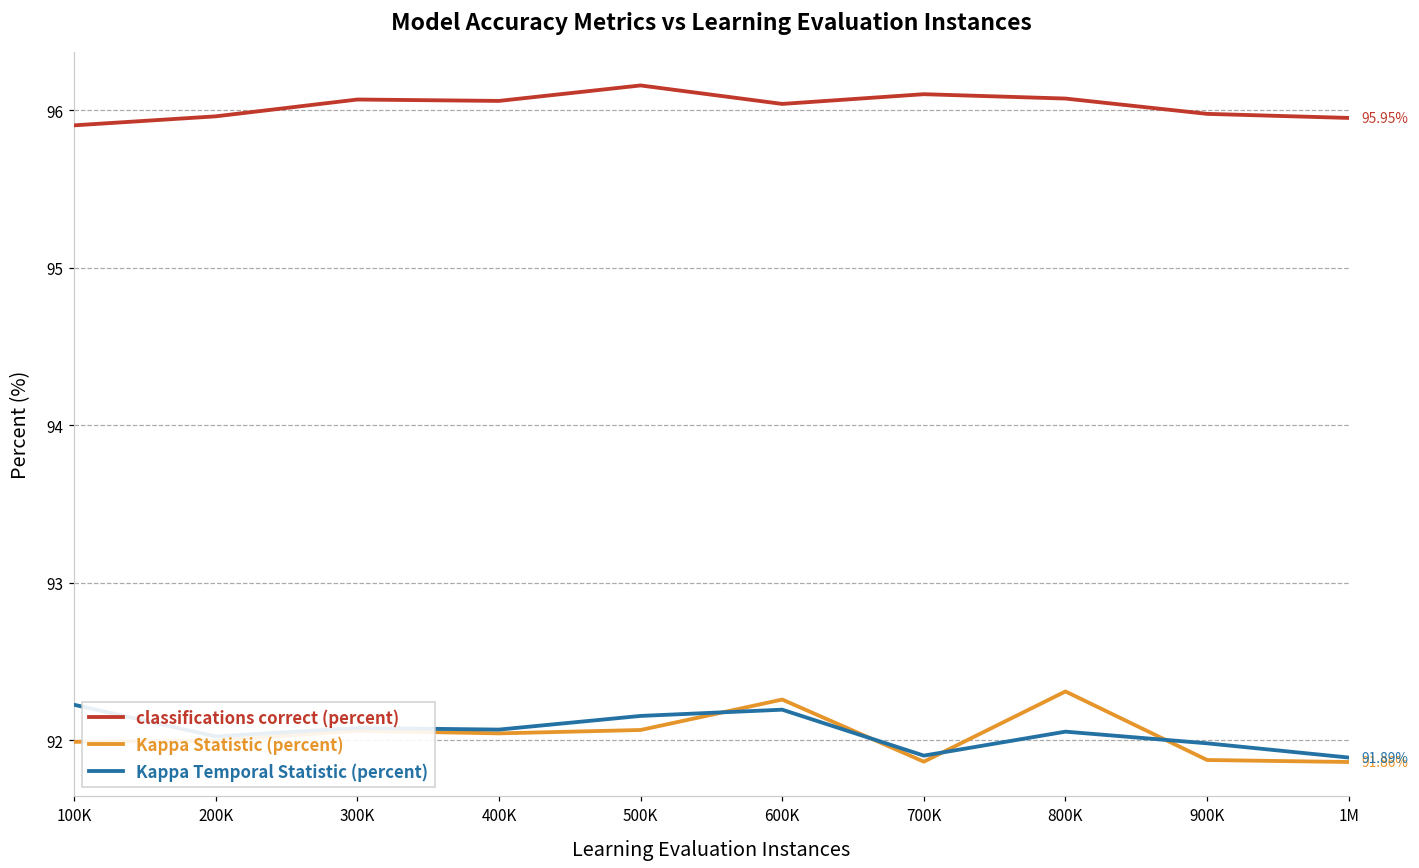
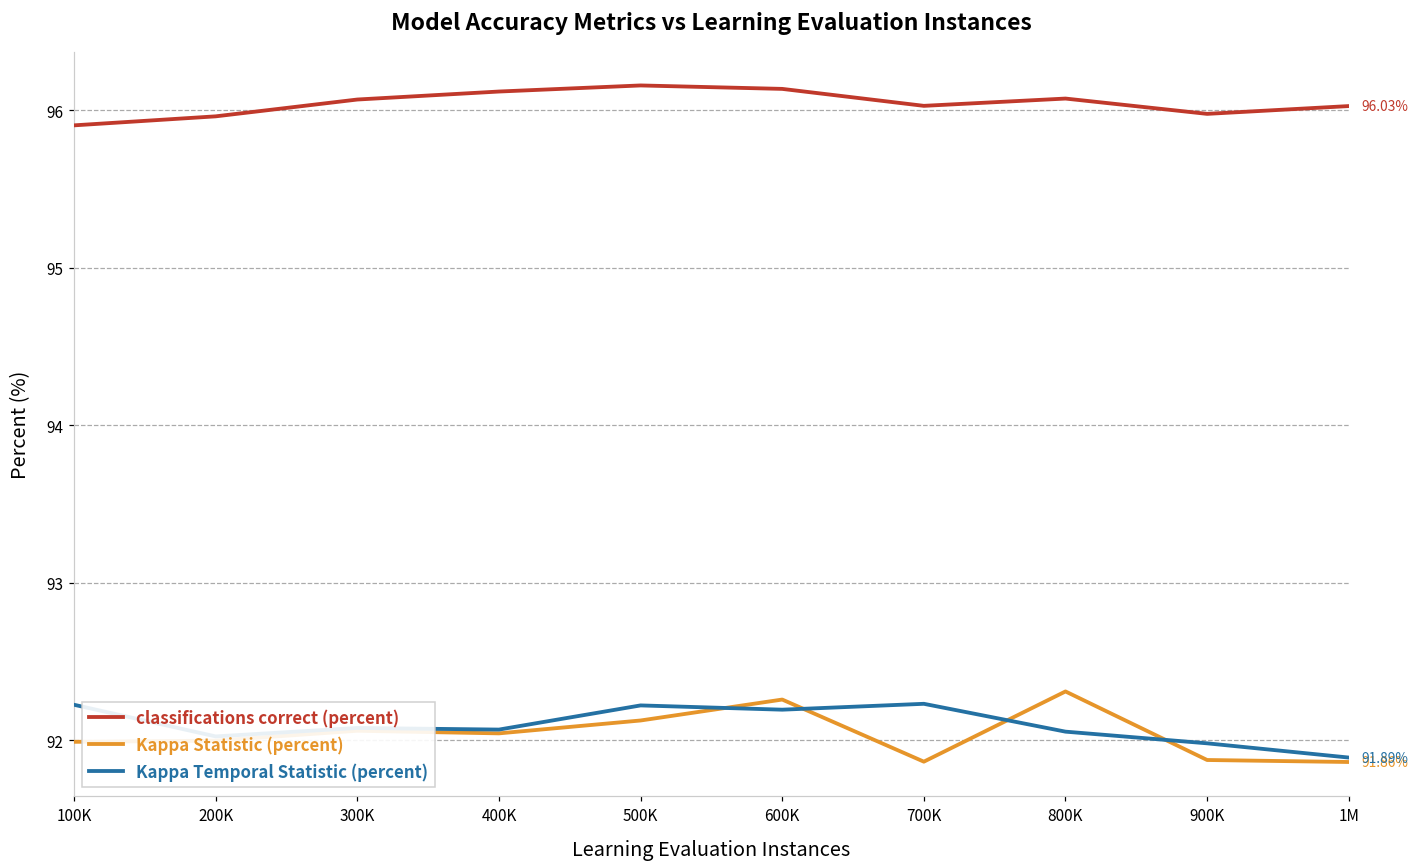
  {
    "classifications correct (percent)": {
-     "400K": "96.06",
-     "600K": "96.04",
-     "700K": "96.10",
-     "1M": "95.95%"
+     "400K": "96.12",
+     "600K": "96.14",
+     "700K": "96.03",
+     "1M": "96.03%"
    },
    "Kappa Statistic (percent)": {
      "100K": "91.99",
      "400K": "92.04",
-     "500K": "92.06",
+     "500K": "92.13",
      "600K": "92.26",
      "700K": "91.86",
      "800K": "92.31",
      "900K": "91.87"
    },
    "Kappa Temporal Statistic (percent)": {
      "100K": "92.23",
      "400K": "92.07",
-     "500K": "92.15",
+     "500K": "92.22",
      "600K": "92.19",
-     "700K": "91.90",
+     "700K": "92.23",
      "800K": "92.05",
      "900K": "91.98"
    }
  }
